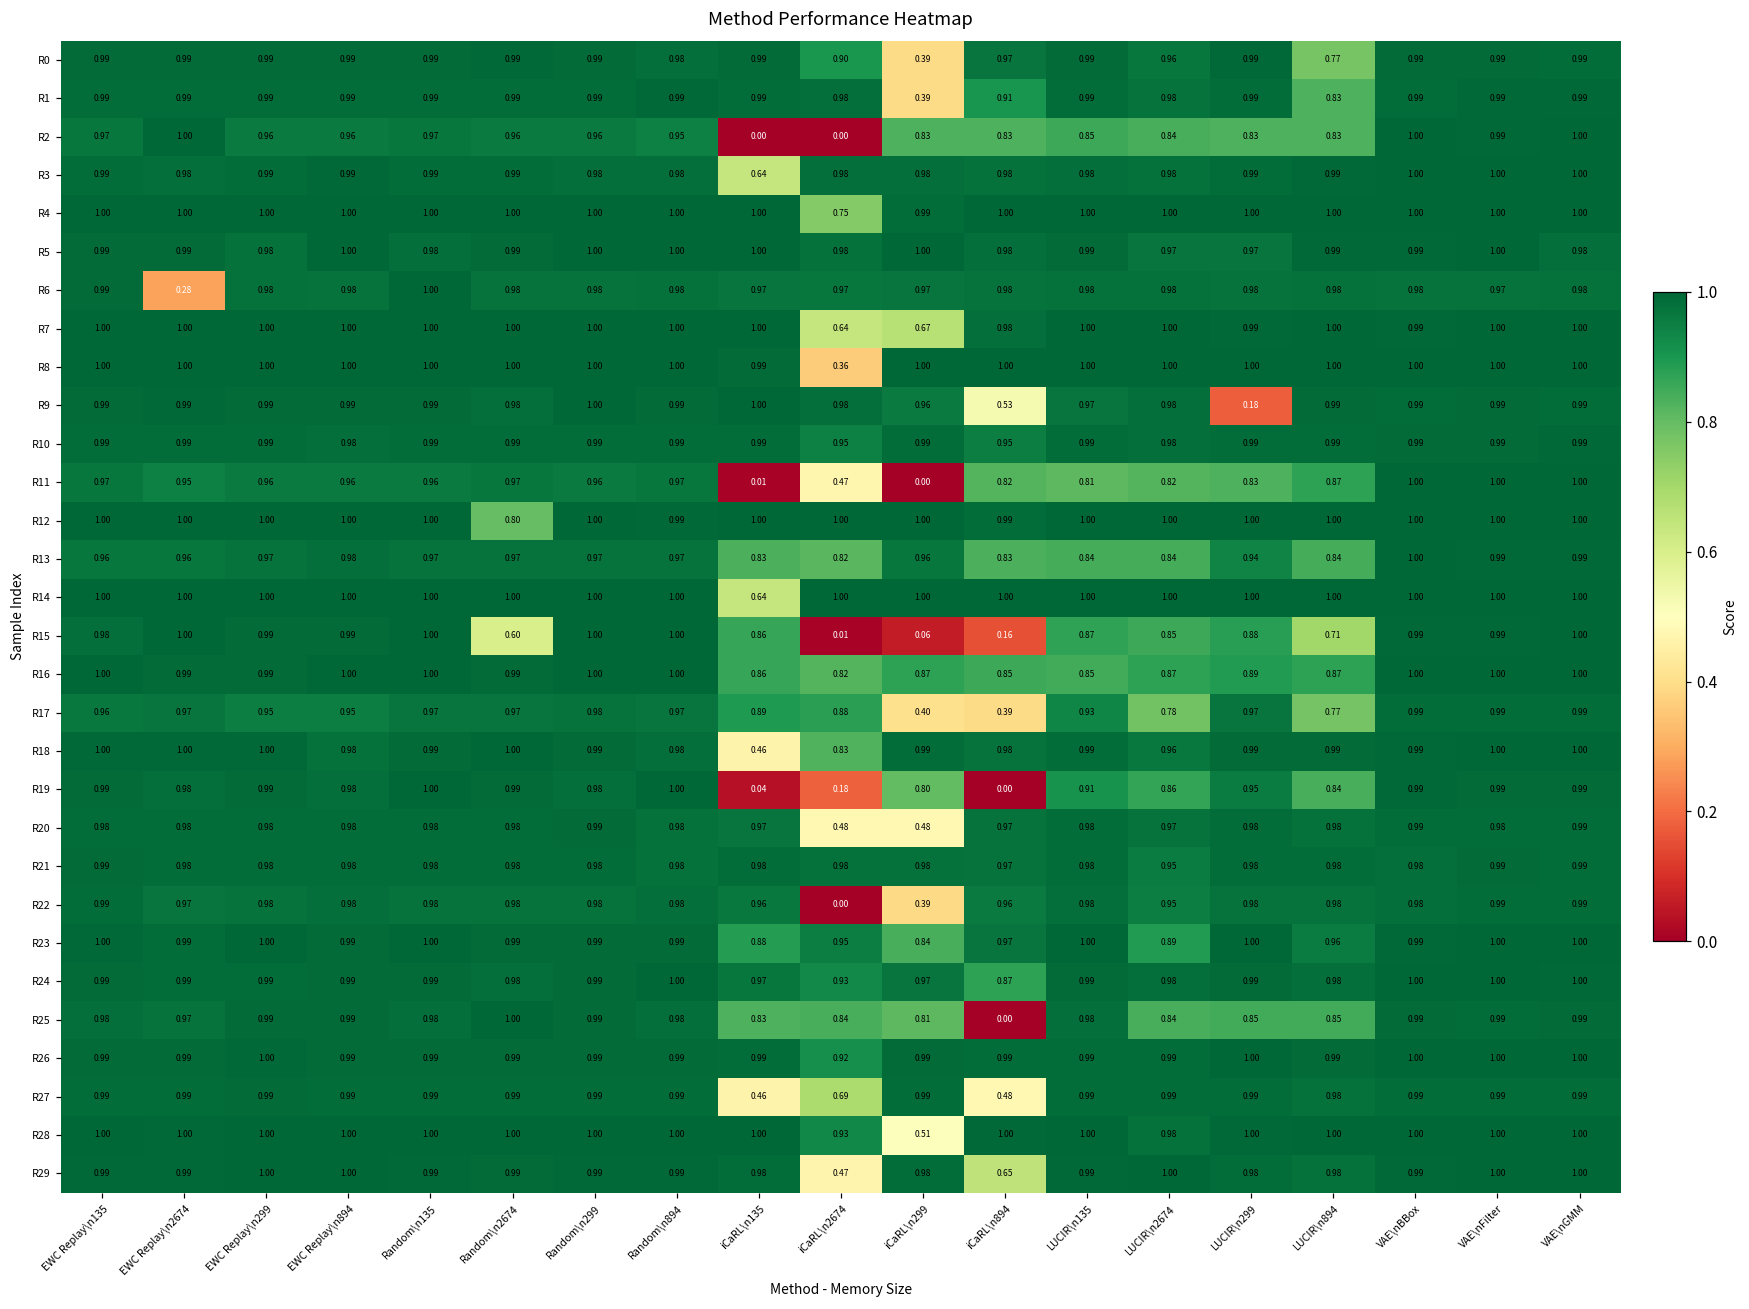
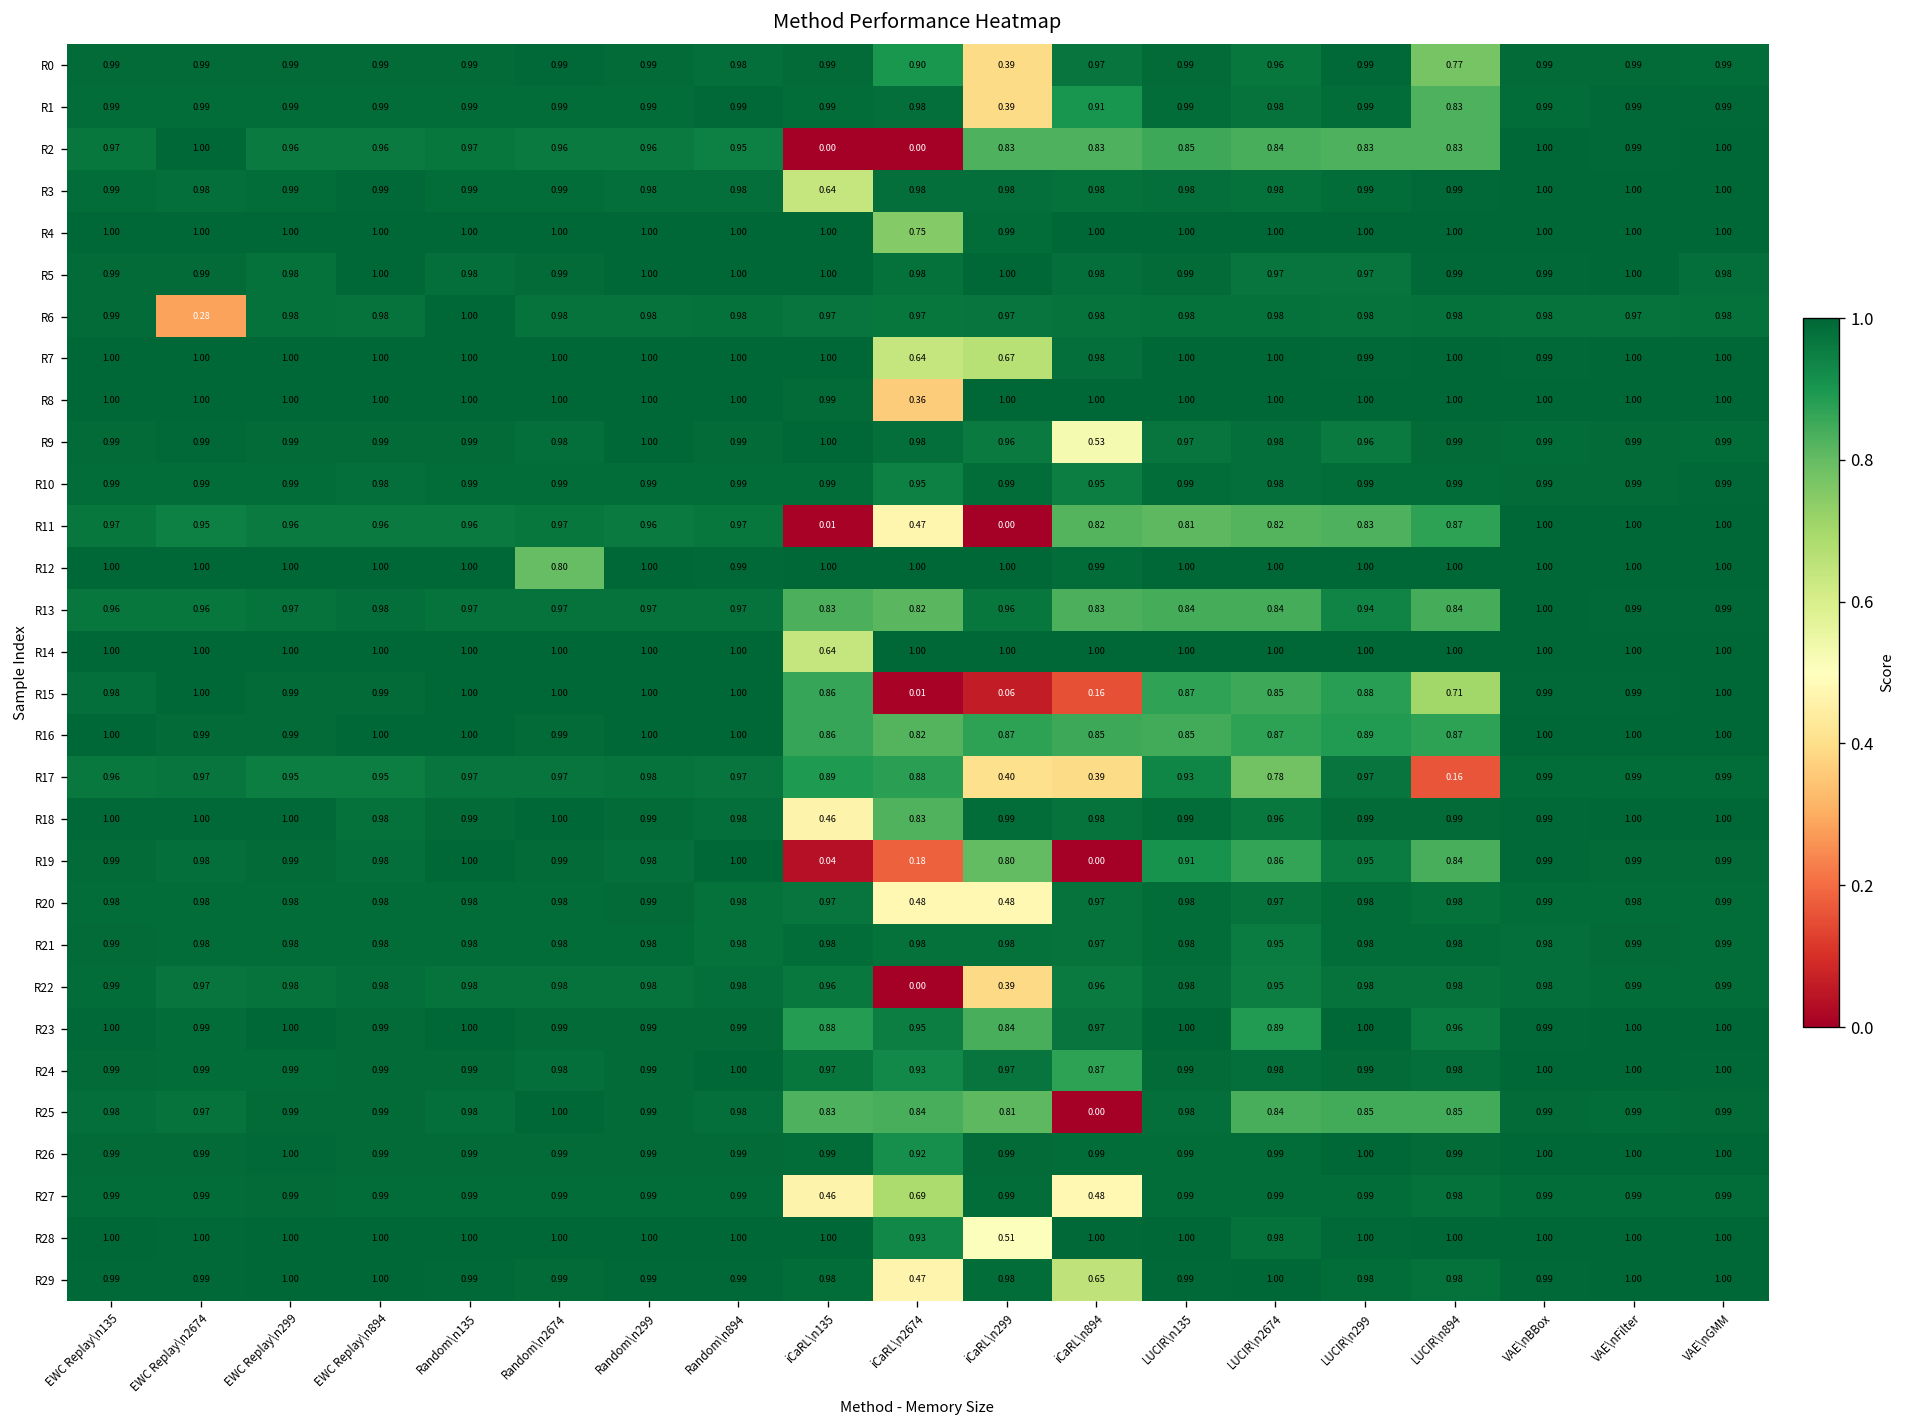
  {
    "R9": {
      "EWC Replay\\n135": 0.99,
      "EWC Replay\\n2674": 0.99,
      "EWC Replay\\n299": 0.99,
      "EWC Replay\\n894": 0.99,
      "Random\\n135": 0.99,
      "Random\\n2674": 0.98,
      "Random\\n299": 1.00,
      "Random\\n894": 0.99,
      "iCaRL\\n135": 1.00,
      "iCaRL\\n2674": 0.98,
      "iCaRL\\n299": 0.96,
      "iCaRL\\n894": 0.53,
      "LUCIR\\n135": 0.97,
      "LUCIR\\n2674": 0.98,
-     "LUCIR\\n299": 0.18,
+     "LUCIR\\n299": 0.96,
      "LUCIR\\n894": 0.99,
      "VAE\\nBBox": 0.99,
      "VAE\\nFilter": 0.99,
      "VAE\\nGMM": 0.99
    },
    "R15": {
      "EWC Replay\\n135": 0.98,
      "EWC Replay\\n2674": 1.00,
      "EWC Replay\\n299": 0.99,
      "EWC Replay\\n894": 0.99,
      "Random\\n135": 1.00,
-     "Random\\n2674": 0.60,
+     "Random\\n2674": 1.00,
      "Random\\n299": 1.00,
      "Random\\n894": 1.00,
      "iCaRL\\n135": 0.86,
      "iCaRL\\n2674": 0.01,
      "iCaRL\\n299": 0.06,
      "iCaRL\\n894": 0.16,
      "LUCIR\\n135": 0.87,
      "LUCIR\\n2674": 0.85,
      "LUCIR\\n299": 0.88,
      "LUCIR\\n894": 0.71,
      "VAE\\nBBox": 0.99,
      "VAE\\nFilter": 0.99,
      "VAE\\nGMM": 1.00
    },
    "R17": {
      "EWC Replay\\n135": 0.96,
      "EWC Replay\\n2674": 0.97,
      "EWC Replay\\n299": 0.95,
      "EWC Replay\\n894": 0.95,
      "Random\\n135": 0.97,
      "Random\\n2674": 0.97,
      "Random\\n299": 0.98,
      "Random\\n894": 0.97,
      "iCaRL\\n135": 0.89,
      "iCaRL\\n2674": 0.88,
      "iCaRL\\n299": 0.40,
      "iCaRL\\n894": 0.39,
      "LUCIR\\n135": 0.93,
      "LUCIR\\n2674": 0.78,
      "LUCIR\\n299": 0.97,
-     "LUCIR\\n894": 0.77,
+     "LUCIR\\n894": 0.16,
      "VAE\\nBBox": 0.99,
      "VAE\\nFilter": 0.99,
      "VAE\\nGMM": 0.99
    }
  }
